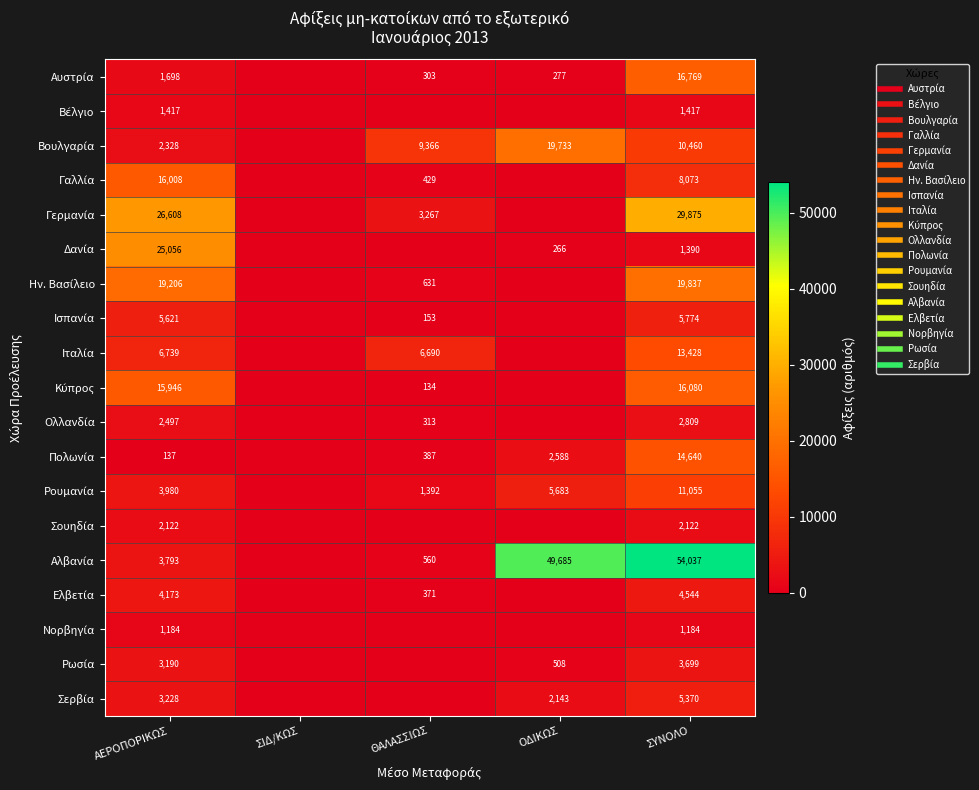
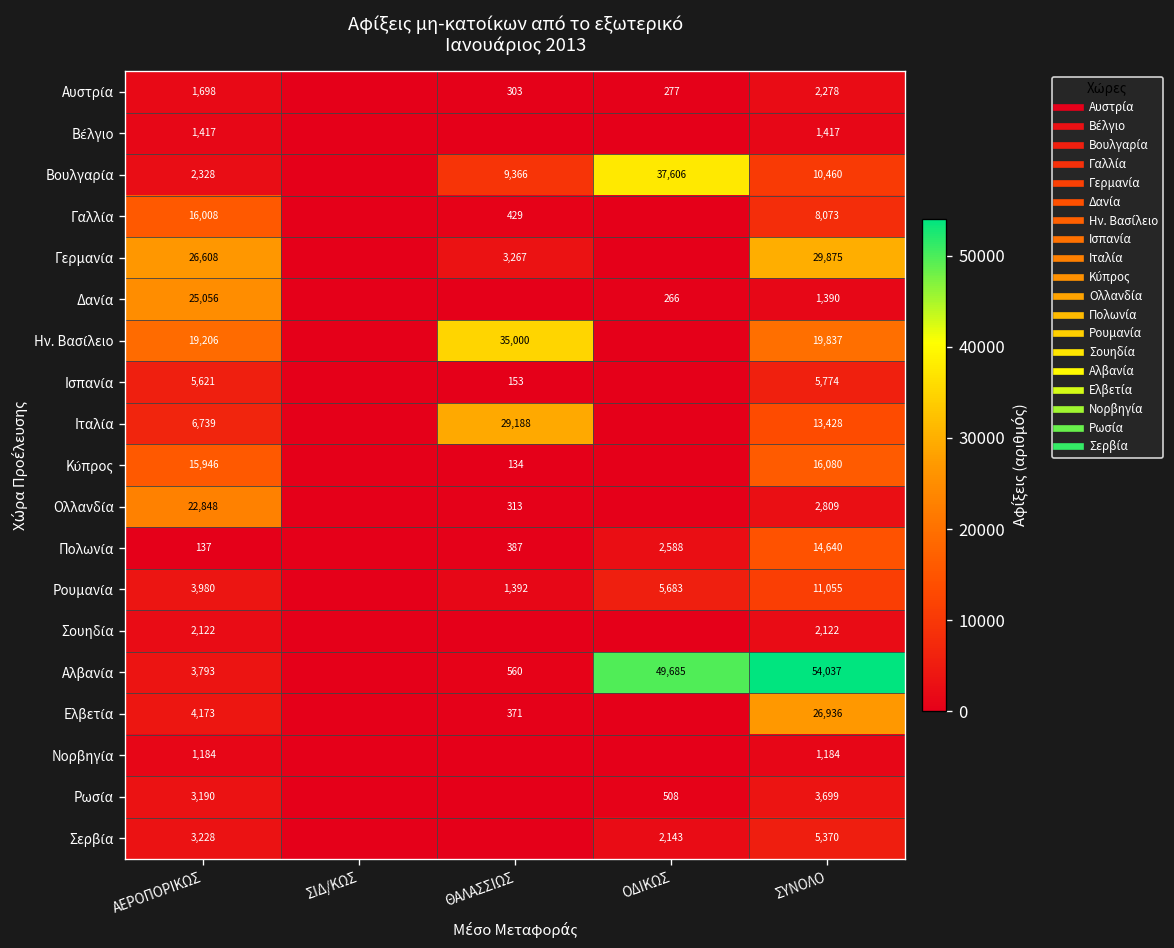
  {
    "Αυστρία": {
      "ΑΕΡΟΠΟΡΙΚΩΣ": "1,698",
      "ΘΑΛΑΣΣΙΩΣ": "303",
      "ΟΔΙΚΩΣ": "277",
-     "ΣΥΝΟΛΟ": "16,769"
+     "ΣΥΝΟΛΟ": "2,278"
    },
    "Βέλγιο": {
      "ΑΕΡΟΠΟΡΙΚΩΣ": "1,417",
      "ΣΥΝΟΛΟ": "1,417"
    },
    "Βουλγαρία": {
      "ΑΕΡΟΠΟΡΙΚΩΣ": "2,328",
      "ΘΑΛΑΣΣΙΩΣ": "9,366",
-     "ΟΔΙΚΩΣ": "19,733",
+     "ΟΔΙΚΩΣ": "37,606",
      "ΣΥΝΟΛΟ": "10,460"
    },
    "Γαλλία": {
      "ΑΕΡΟΠΟΡΙΚΩΣ": "16,008",
      "ΘΑΛΑΣΣΙΩΣ": "429",
      "ΣΥΝΟΛΟ": "8,073"
    },
    "Γερμανία": {
      "ΑΕΡΟΠΟΡΙΚΩΣ": "26,608",
      "ΘΑΛΑΣΣΙΩΣ": "3,267",
      "ΣΥΝΟΛΟ": "29,875"
    },
    "Δανία": {
      "ΑΕΡΟΠΟΡΙΚΩΣ": "25,056",
      "ΟΔΙΚΩΣ": "266",
      "ΣΥΝΟΛΟ": "1,390"
    },
    "Ην. Βασίλειο": {
      "ΑΕΡΟΠΟΡΙΚΩΣ": "19,206",
-     "ΘΑΛΑΣΣΙΩΣ": "631",
+     "ΘΑΛΑΣΣΙΩΣ": "35,000",
      "ΣΥΝΟΛΟ": "19,837"
    },
    "Ισπανία": {
      "ΑΕΡΟΠΟΡΙΚΩΣ": "5,621",
      "ΘΑΛΑΣΣΙΩΣ": "153",
      "ΣΥΝΟΛΟ": "5,774"
    },
    "Ιταλία": {
      "ΑΕΡΟΠΟΡΙΚΩΣ": "6,739",
-     "ΘΑΛΑΣΣΙΩΣ": "6,690",
+     "ΘΑΛΑΣΣΙΩΣ": "29,188",
      "ΣΥΝΟΛΟ": "13,428"
    },
    "Κύπρος": {
      "ΑΕΡΟΠΟΡΙΚΩΣ": "15,946",
      "ΘΑΛΑΣΣΙΩΣ": "134",
      "ΣΥΝΟΛΟ": "16,080"
    },
    "Ολλανδία": {
-     "ΑΕΡΟΠΟΡΙΚΩΣ": "2,497",
+     "ΑΕΡΟΠΟΡΙΚΩΣ": "22,848",
      "ΘΑΛΑΣΣΙΩΣ": "313",
      "ΣΥΝΟΛΟ": "2,809"
    },
    "Πολωνία": {
      "ΑΕΡΟΠΟΡΙΚΩΣ": "137",
      "ΘΑΛΑΣΣΙΩΣ": "387",
      "ΟΔΙΚΩΣ": "2,588",
      "ΣΥΝΟΛΟ": "14,640"
    },
    "Ρουμανία": {
      "ΑΕΡΟΠΟΡΙΚΩΣ": "3,980",
      "ΘΑΛΑΣΣΙΩΣ": "1,392",
      "ΟΔΙΚΩΣ": "5,683",
      "ΣΥΝΟΛΟ": "11,055"
    },
    "Σουηδία": {
      "ΑΕΡΟΠΟΡΙΚΩΣ": "2,122",
      "ΣΥΝΟΛΟ": "2,122"
    },
    "Αλβανία": {
      "ΑΕΡΟΠΟΡΙΚΩΣ": "3,793",
      "ΘΑΛΑΣΣΙΩΣ": "560",
      "ΟΔΙΚΩΣ": "49,685",
      "ΣΥΝΟΛΟ": "54,037"
    },
    "Ελβετία": {
      "ΑΕΡΟΠΟΡΙΚΩΣ": "4,173",
      "ΘΑΛΑΣΣΙΩΣ": "371",
-     "ΣΥΝΟΛΟ": "4,544"
+     "ΣΥΝΟΛΟ": "26,936"
    },
    "Νορβηγία": {
      "ΑΕΡΟΠΟΡΙΚΩΣ": "1,184",
      "ΣΥΝΟΛΟ": "1,184"
    },
    "Ρωσία": {
      "ΑΕΡΟΠΟΡΙΚΩΣ": "3,190",
      "ΟΔΙΚΩΣ": "508",
      "ΣΥΝΟΛΟ": "3,699"
    },
    "Σερβία": {
      "ΑΕΡΟΠΟΡΙΚΩΣ": "3,228",
      "ΟΔΙΚΩΣ": "2,143",
      "ΣΥΝΟΛΟ": "5,370"
    }
  }
